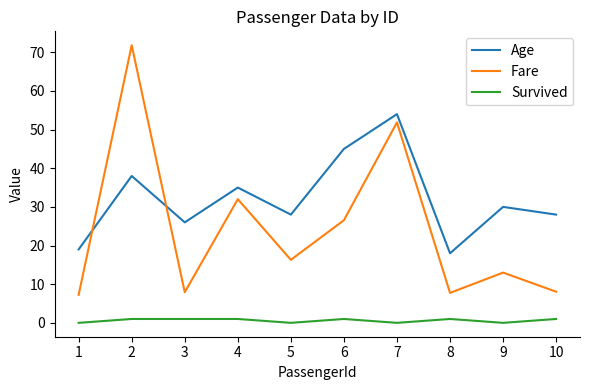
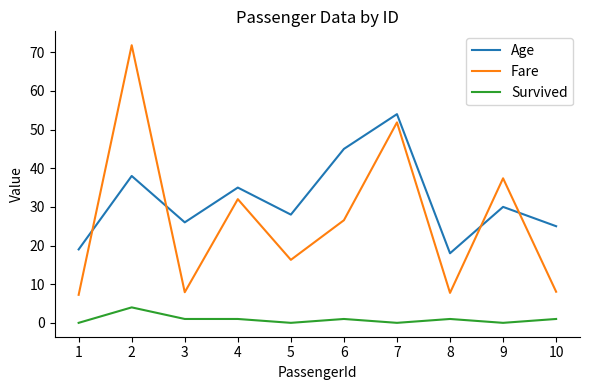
  {
    "Age": {
      "1": 19,
      "2": 38,
      "3": 26,
      "4": 35,
      "5": 28,
      "6": 45,
      "7": 54,
      "8": 18,
      "9": 30,
-     "10": 28
+     "10": 25
    },
    "Fare": {
      "1": 7,
      "2": 72,
      "3": 8,
      "4": 32,
      "5": 16,
      "6": 27,
      "7": 52,
      "8": 8,
-     "9": 13,
+     "9": 37,
      "10": 8
    },
    "Survived": {
      "1": 0,
-     "2": 1,
+     "2": 4,
      "3": 1,
      "4": 1,
      "5": 0,
      "6": 1,
      "7": 0,
      "8": 1,
      "9": 0,
      "10": 1
    }
  }
